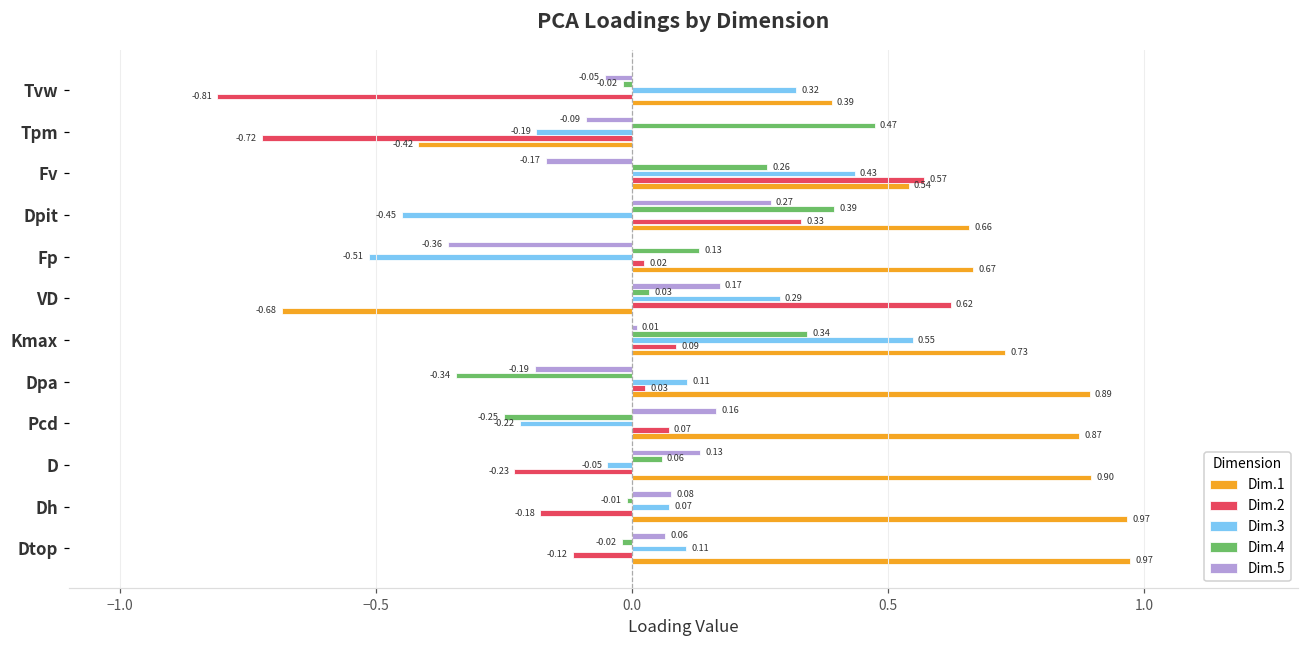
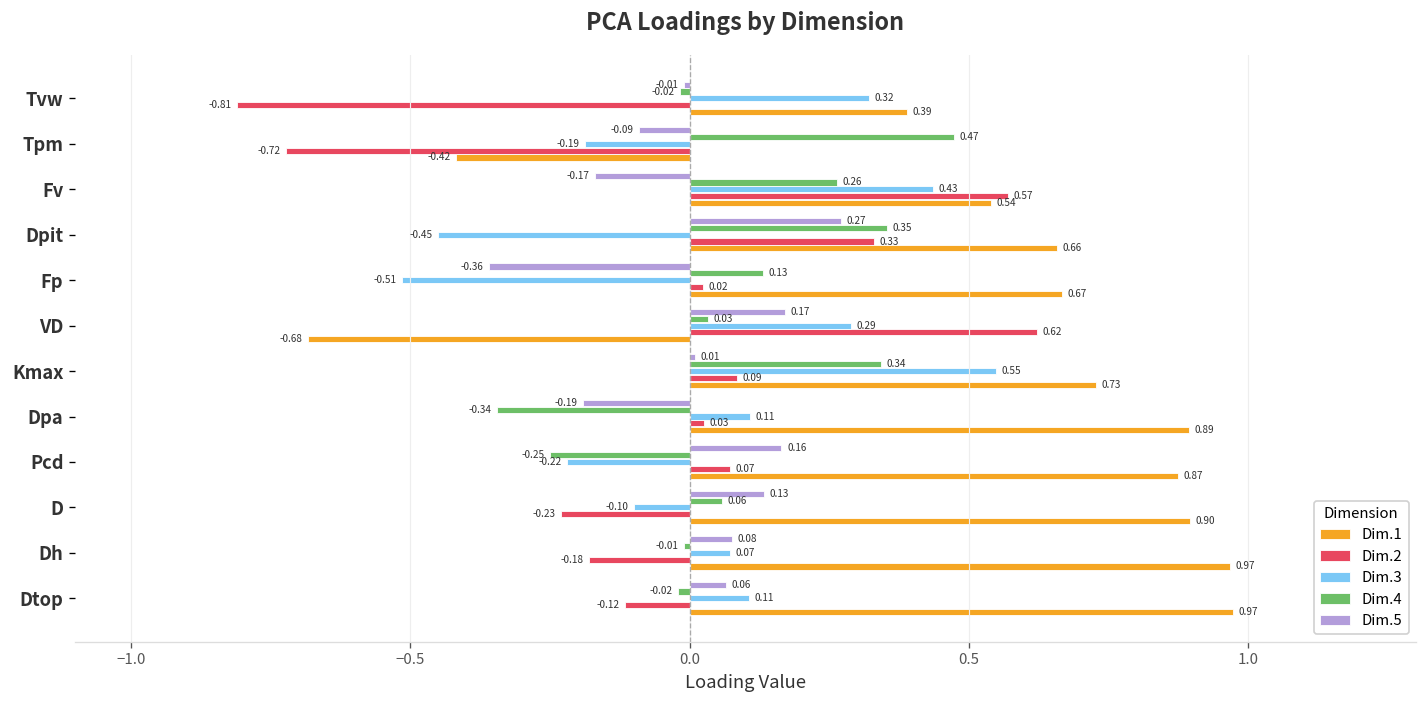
  {
    "Dim.1": {
      "Tvw": 0.39,
      "Tpm": -0.42,
      "Fv": 0.54,
      "Dpit": 0.66,
      "Fp": 0.67,
      "VD": -0.68,
      "Kmax": 0.73,
      "Dpa": 0.89,
      "Pcd": 0.87,
      "D": 0.90,
      "Dh": 0.97,
      "Dtop": 0.97
    },
    "Dim.2": {
      "Tvw": -0.81,
      "Tpm": -0.72,
      "Fv": 0.57,
      "Dpit": 0.33,
      "Fp": 0.02,
      "VD": 0.62,
      "Kmax": 0.09,
      "Dpa": 0.03,
      "Pcd": 0.07,
      "D": -0.23,
      "Dh": -0.18,
      "Dtop": -0.12
    },
    "Dim.3": {
      "Tvw": 0.32,
      "Tpm": -0.19,
      "Fv": 0.43,
      "Dpit": -0.45,
      "Fp": -0.51,
      "VD": 0.29,
      "Kmax": 0.55,
      "Dpa": 0.11,
      "Pcd": -0.22,
-     "D": -0.05,
+     "D": -0.10,
      "Dh": 0.07,
      "Dtop": 0.11
    },
    "Dim.4": {
      "Tpm": 0.47,
      "Fv": 0.26,
-     "Dpit": 0.39,
+     "Dpit": 0.35,
      "Fp": 0.13,
      "VD": 0.03,
      "Kmax": 0.34,
      "Dpa": -0.34,
      "Pcd": -0.25,
      "D": 0.06,
      "Dh": -0.01,
      "Dtop": -0.02
    },
    "Dim.5": {
-     "Tvw": -0.05,
+     "Tvw": -0.01,
      "Tpm": -0.09,
      "Fv": -0.17,
      "Dpit": 0.27,
      "Fp": -0.36,
      "VD": 0.17,
      "Kmax": 0.01,
      "Dpa": -0.19,
      "Pcd": 0.16,
      "D": 0.13,
      "Dh": 0.08,
      "Dtop": 0.06
    }
  }
